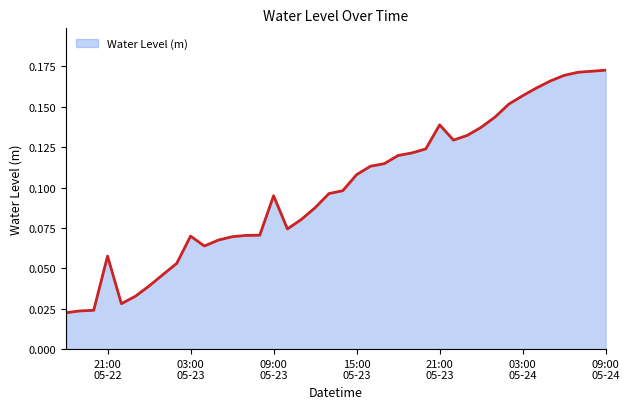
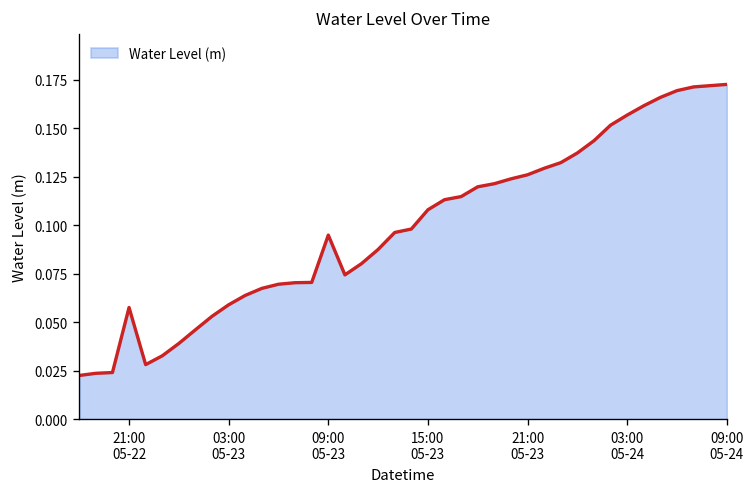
  {
    "21:00 05-22": 0.058,
-   "03:00 05-23": 0.070,
+   "03:00 05-23": 0.059,
    "09:00 05-23": 0.095,
    "15:00 05-23": 0.108,
-   "21:00 05-23": 0.139,
+   "21:00 05-23": 0.126,
    "03:00 05-24": 0.157,
    "09:00 05-24": 0.173
  }
